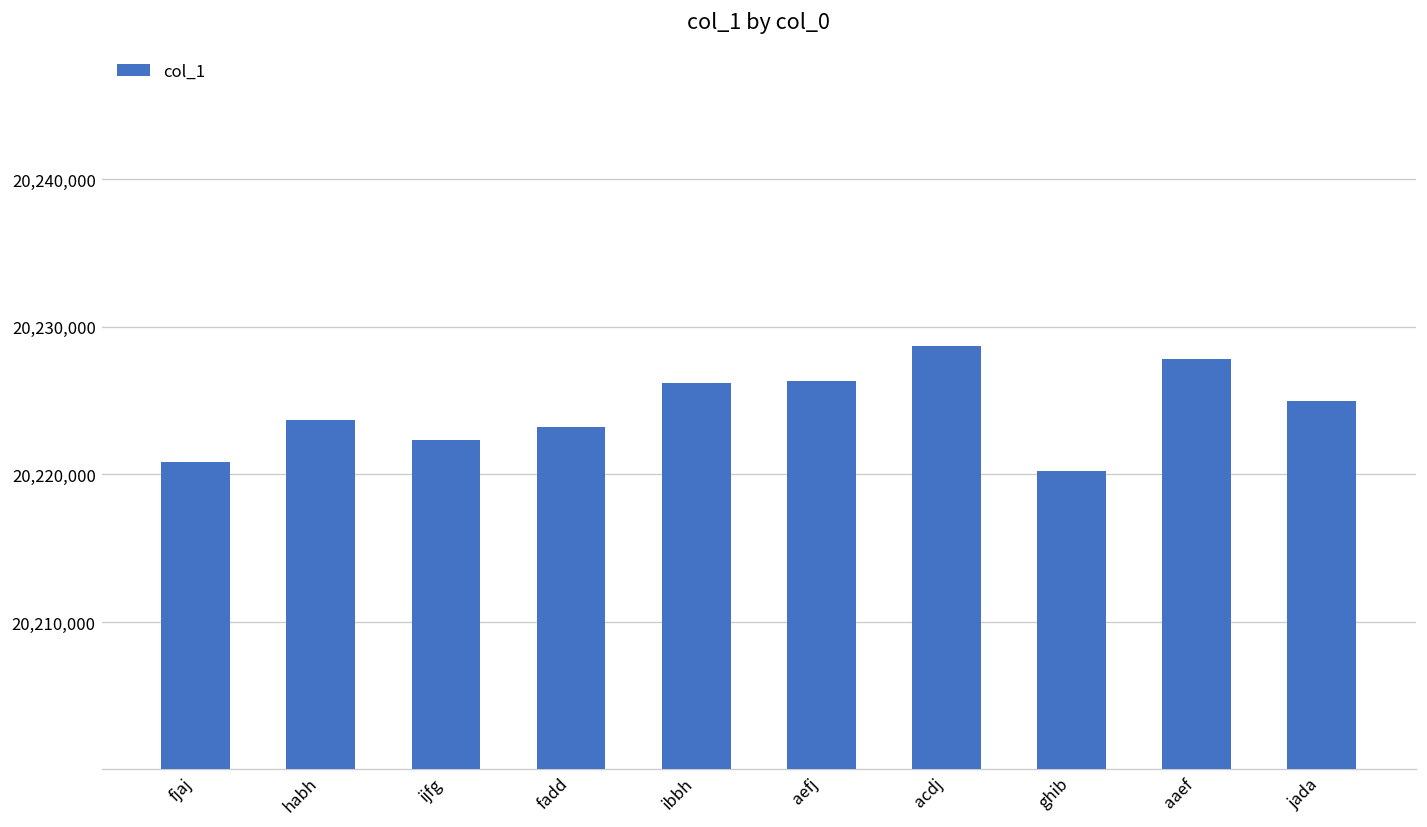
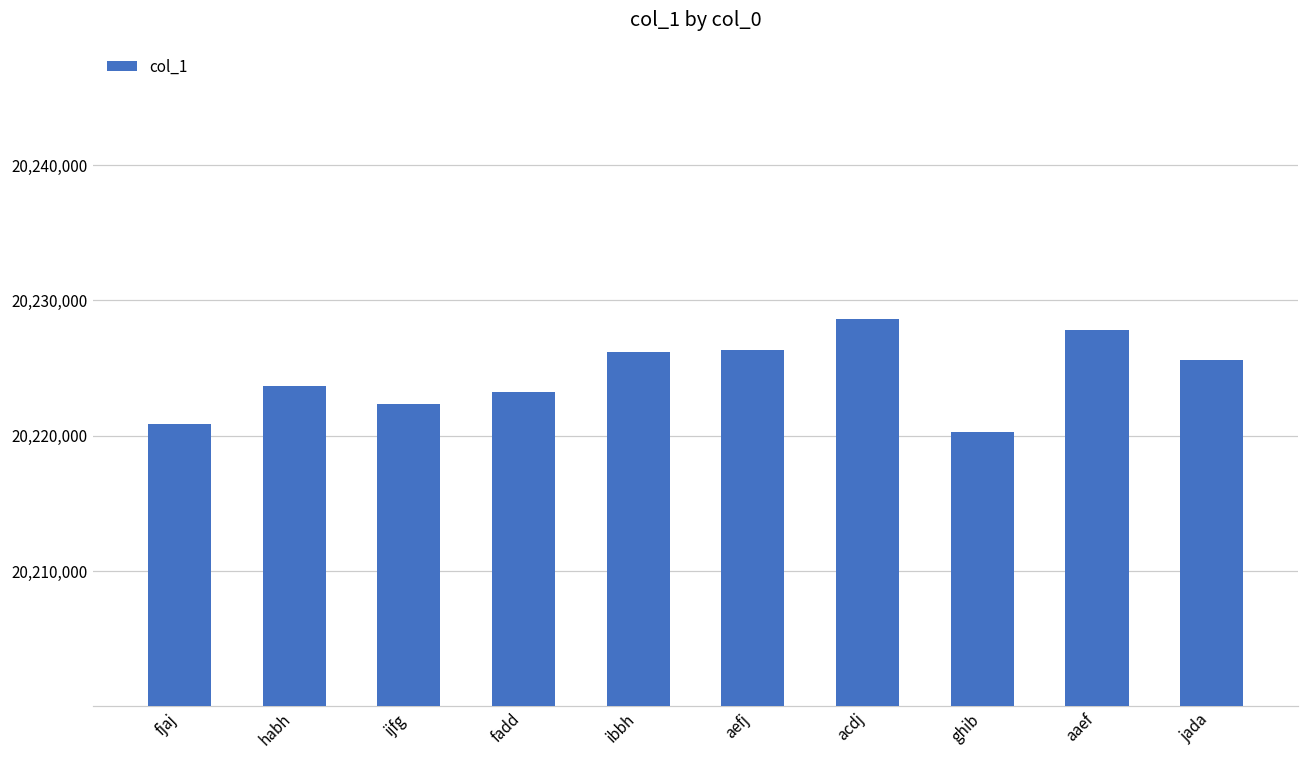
  {
    "fjaj": "20,220,800",
    "habh": "20,223,700",
    "ijfg": "20,222,300",
    "fadd": "20,223,200",
    "ibbh": "20,226,200",
    "aefj": "20,226,300",
    "acdj": "20,228,700",
    "ghib": "20,220,300",
    "aaef": "20,227,800",
-   "jada": "20,225,000"
+   "jada": "20,225,600"
  }
